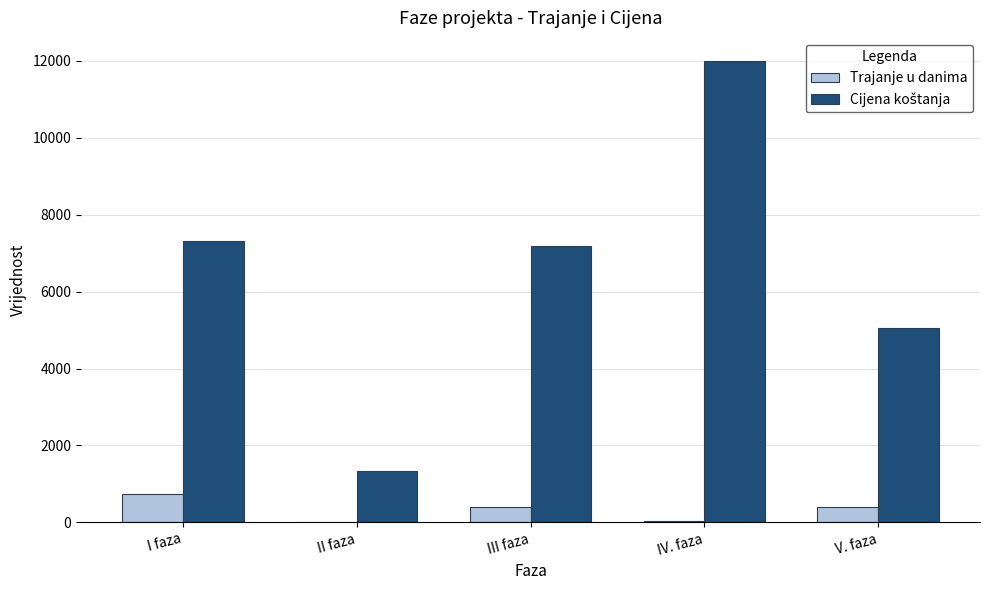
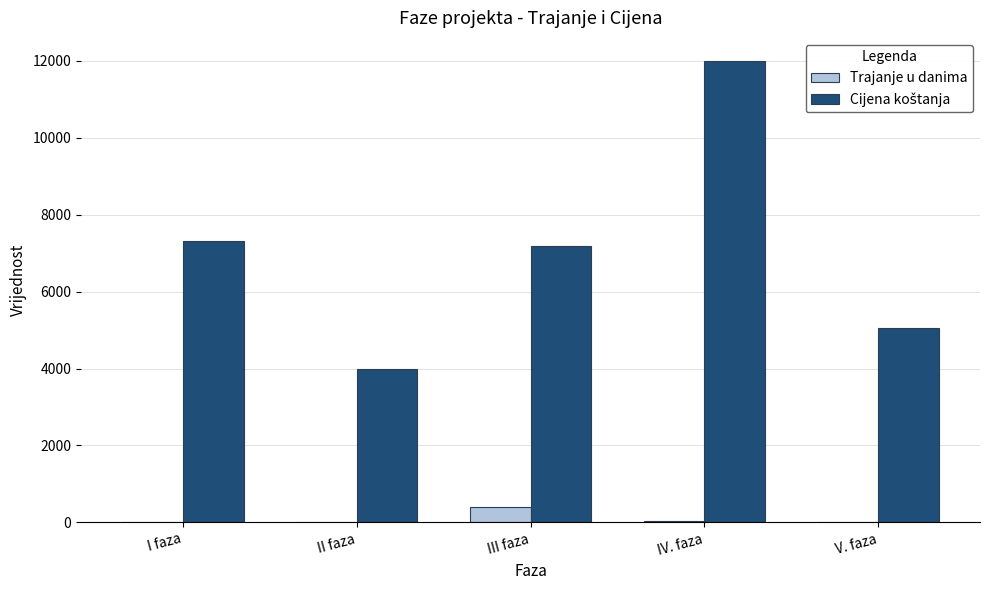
  {
    "Trajanje u danima": {
-     "I faza": 700,
+     "I faza": 0,
      "III faza": 400,
-     "V. faza": 400
+     "V. faza": 0
    },
    "Cijena koštanja": {
      "I faza": 7300,
-     "II faza": 1300,
+     "II faza": 4000,
      "III faza": 7200,
      "IV. faza": 12000,
      "V. faza": 5100
    }
  }
